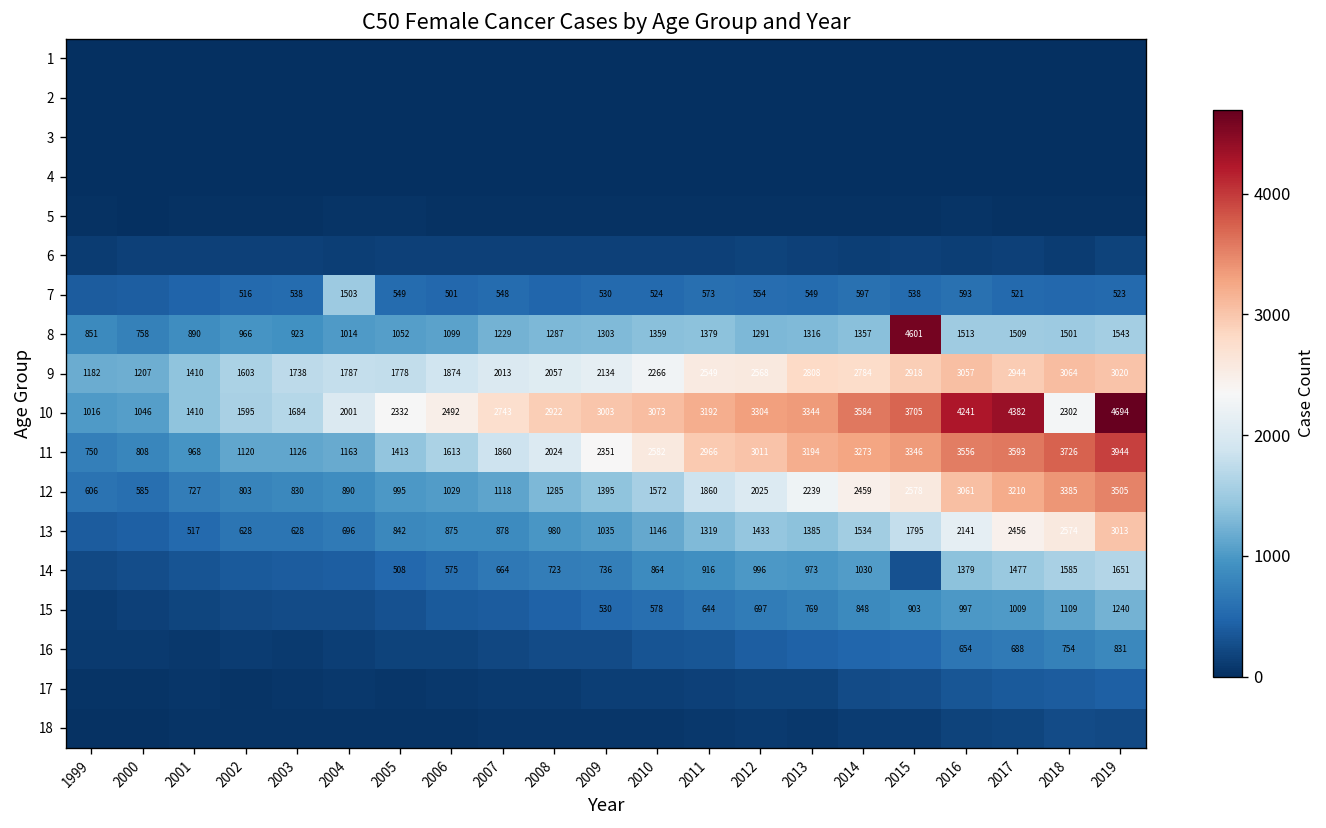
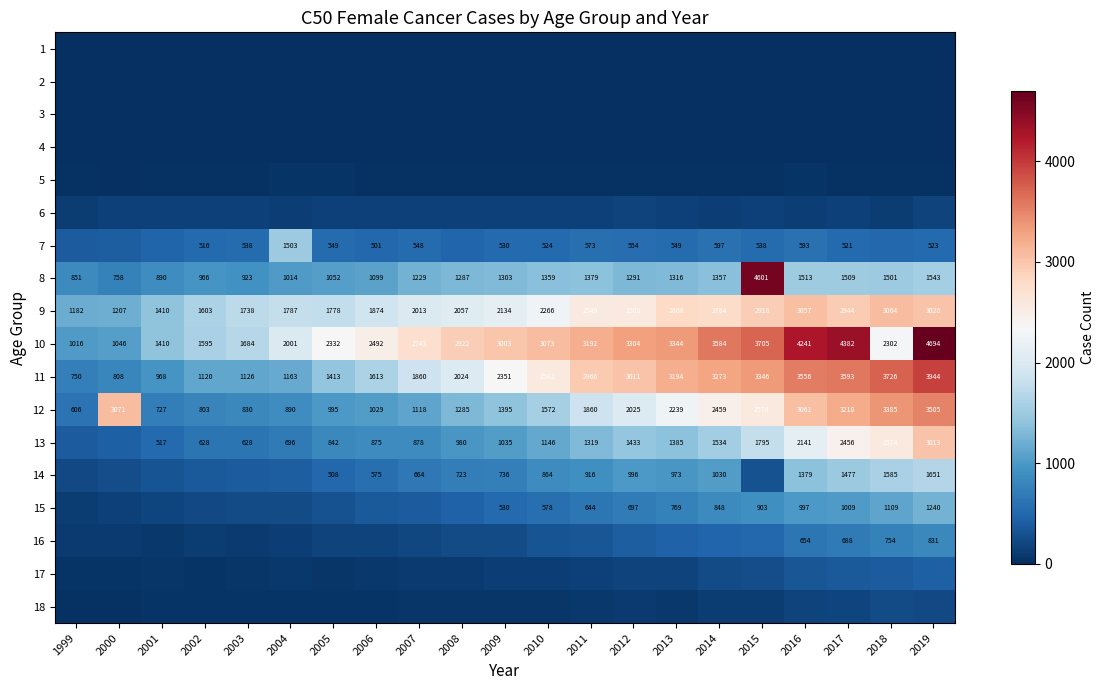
  {
    "7": {
      "2002": 516,
      "2003": 538,
      "2004": 1503,
      "2005": 549,
      "2006": 501,
      "2007": 548,
      "2009": 530,
      "2010": 524,
      "2011": 573,
      "2012": 554,
      "2013": 549,
      "2014": 597,
      "2015": 538,
      "2016": 593,
      "2017": 521,
      "2019": 523
    },
    "8": {
      "1999": 851,
      "2000": 758,
      "2001": 890,
      "2002": 966,
      "2003": 923,
      "2004": 1014,
      "2005": 1052,
      "2006": 1099,
      "2007": 1229,
      "2008": 1287,
      "2009": 1303,
      "2010": 1359,
      "2011": 1379,
      "2012": 1291,
      "2013": 1316,
      "2014": 1357,
      "2015": 4601,
      "2016": 1513,
      "2017": 1509,
      "2018": 1501,
      "2019": 1543
    },
    "9": {
      "1999": 1182,
      "2000": 1207,
      "2001": 1410,
      "2002": 1603,
      "2003": 1738,
      "2004": 1787,
      "2005": 1778,
      "2006": 1874,
      "2007": 2013,
      "2008": 2057,
      "2009": 2134,
      "2010": 2266,
      "2013": 2808,
      "2014": 2784,
      "2015": 2918,
      "2016": 3057,
      "2017": 2944,
      "2018": 3064,
      "2019": 3020
    },
    "10": {
      "1999": 1016,
      "2000": 1046,
      "2001": 1410,
      "2002": 1595,
      "2003": 1684,
      "2004": 2001,
      "2005": 2332,
      "2006": 2492,
      "2007": 2743,
      "2008": 2922,
      "2009": 3003,
      "2010": 3073,
      "2011": 3192,
      "2012": 3304,
      "2013": 3344,
      "2014": 3584,
      "2015": 3705,
      "2016": 4241,
      "2017": 4382,
      "2018": 2302,
      "2019": 4694
    },
    "11": {
      "1999": 750,
      "2000": 808,
      "2001": 968,
      "2002": 1120,
      "2003": 1126,
      "2004": 1163,
      "2005": 1413,
      "2006": 1613,
      "2007": 1860,
      "2008": 2024,
      "2009": 2351,
      "2011": 2966,
      "2012": 3011,
      "2013": 3194,
      "2014": 3273,
      "2015": 3346,
      "2016": 3556,
      "2017": 3593,
      "2018": 3726,
      "2019": 3944
    },
    "12": {
      "1999": 606,
-     "2000": 585,
+     "2000": 3071,
      "2001": 727,
      "2002": 803,
      "2003": 830,
      "2004": 890,
      "2005": 995,
      "2006": 1029,
      "2007": 1118,
      "2008": 1285,
      "2009": 1395,
      "2010": 1572,
      "2011": 1860,
      "2012": 2025,
      "2013": 2239,
      "2014": 2459,
      "2016": 3061,
      "2017": 3210,
      "2018": 3385,
      "2019": 3505
    },
    "13": {
      "2001": 517,
      "2002": 628,
      "2003": 628,
      "2004": 696,
      "2005": 842,
      "2006": 875,
      "2007": 878,
      "2008": 980,
      "2009": 1035,
      "2010": 1146,
      "2011": 1319,
      "2012": 1433,
      "2013": 1385,
      "2014": 1534,
      "2015": 1795,
      "2016": 2141,
      "2017": 2456,
      "2019": 3013
    },
    "14": {
      "2005": 508,
      "2006": 575,
      "2007": 664,
      "2008": 723,
      "2009": 736,
      "2010": 864,
      "2011": 916,
      "2012": 996,
      "2013": 973,
      "2014": 1030,
      "2016": 1379,
      "2017": 1477,
      "2018": 1585,
      "2019": 1651
    },
    "15": {
      "2009": 530,
      "2010": 578,
      "2011": 644,
      "2012": 697,
      "2013": 769,
      "2014": 848,
      "2015": 903,
      "2016": 997,
      "2017": 1009,
      "2018": 1109,
      "2019": 1240
    },
    "16": {
      "2016": 654,
      "2017": 688,
      "2018": 754,
      "2019": 831
    }
  }
